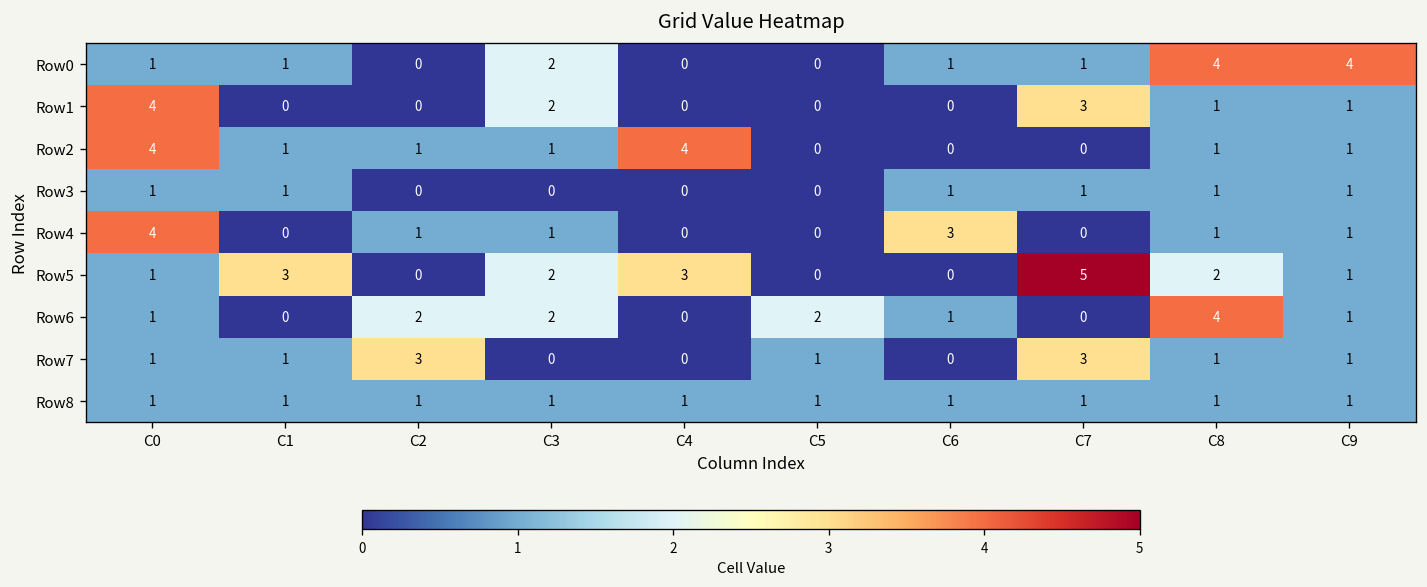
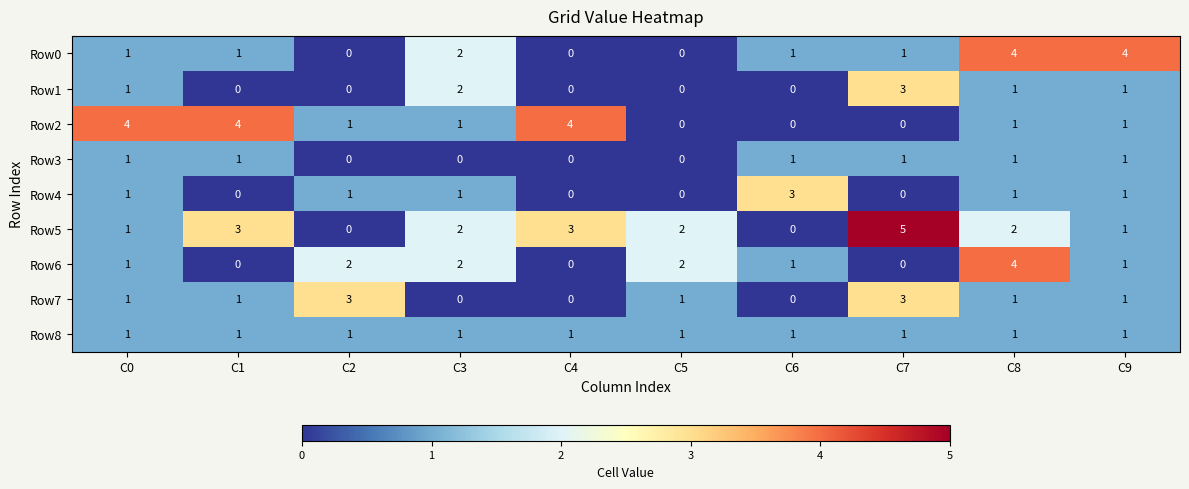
  {
    "Row0": {
      "C0": 1,
      "C1": 1,
      "C2": 0,
      "C3": 2,
      "C4": 0,
      "C5": 0,
      "C6": 1,
      "C7": 1,
      "C8": 4,
      "C9": 4
    },
    "Row1": {
-     "C0": 4,
+     "C0": 1,
      "C1": 0,
      "C2": 0,
      "C3": 2,
      "C4": 0,
      "C5": 0,
      "C6": 0,
      "C7": 3,
      "C8": 1,
      "C9": 1
    },
    "Row2": {
      "C0": 4,
-     "C1": 1,
+     "C1": 4,
      "C2": 1,
      "C3": 1,
      "C4": 4,
      "C5": 0,
      "C6": 0,
      "C7": 0,
      "C8": 1,
      "C9": 1
    },
    "Row3": {
      "C0": 1,
      "C1": 1,
      "C2": 0,
      "C3": 0,
      "C4": 0,
      "C5": 0,
      "C6": 1,
      "C7": 1,
      "C8": 1,
      "C9": 1
    },
    "Row4": {
-     "C0": 4,
+     "C0": 1,
      "C1": 0,
      "C2": 1,
      "C3": 1,
      "C4": 0,
      "C5": 0,
      "C6": 3,
      "C7": 0,
      "C8": 1,
      "C9": 1
    },
    "Row5": {
      "C0": 1,
      "C1": 3,
      "C2": 0,
      "C3": 2,
      "C4": 3,
-     "C5": 0,
+     "C5": 2,
      "C6": 0,
      "C7": 5,
      "C8": 2,
      "C9": 1
    },
    "Row6": {
      "C0": 1,
      "C1": 0,
      "C2": 2,
      "C3": 2,
      "C4": 0,
      "C5": 2,
      "C6": 1,
      "C7": 0,
      "C8": 4,
      "C9": 1
    },
    "Row7": {
      "C0": 1,
      "C1": 1,
      "C2": 3,
      "C3": 0,
      "C4": 0,
      "C5": 1,
      "C6": 0,
      "C7": 3,
      "C8": 1,
      "C9": 1
    },
    "Row8": {
      "C0": 1,
      "C1": 1,
      "C2": 1,
      "C3": 1,
      "C4": 1,
      "C5": 1,
      "C6": 1,
      "C7": 1,
      "C8": 1,
      "C9": 1
    }
  }
